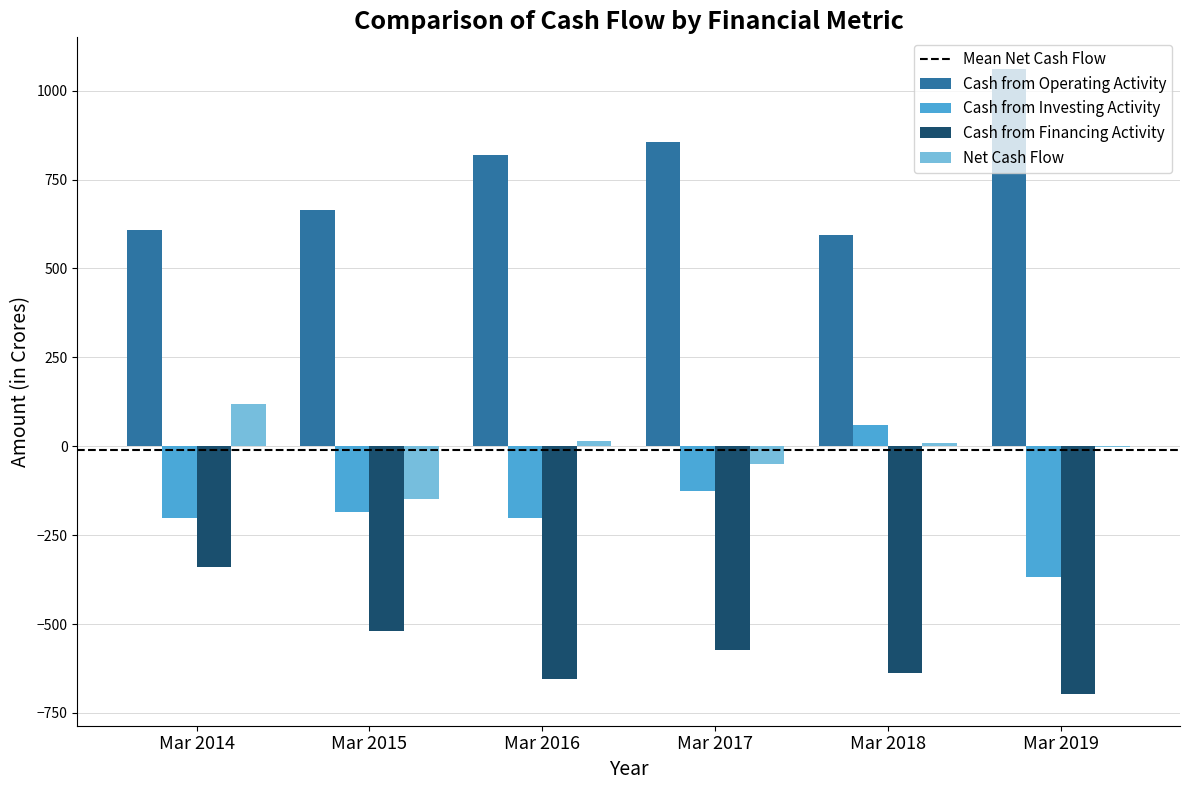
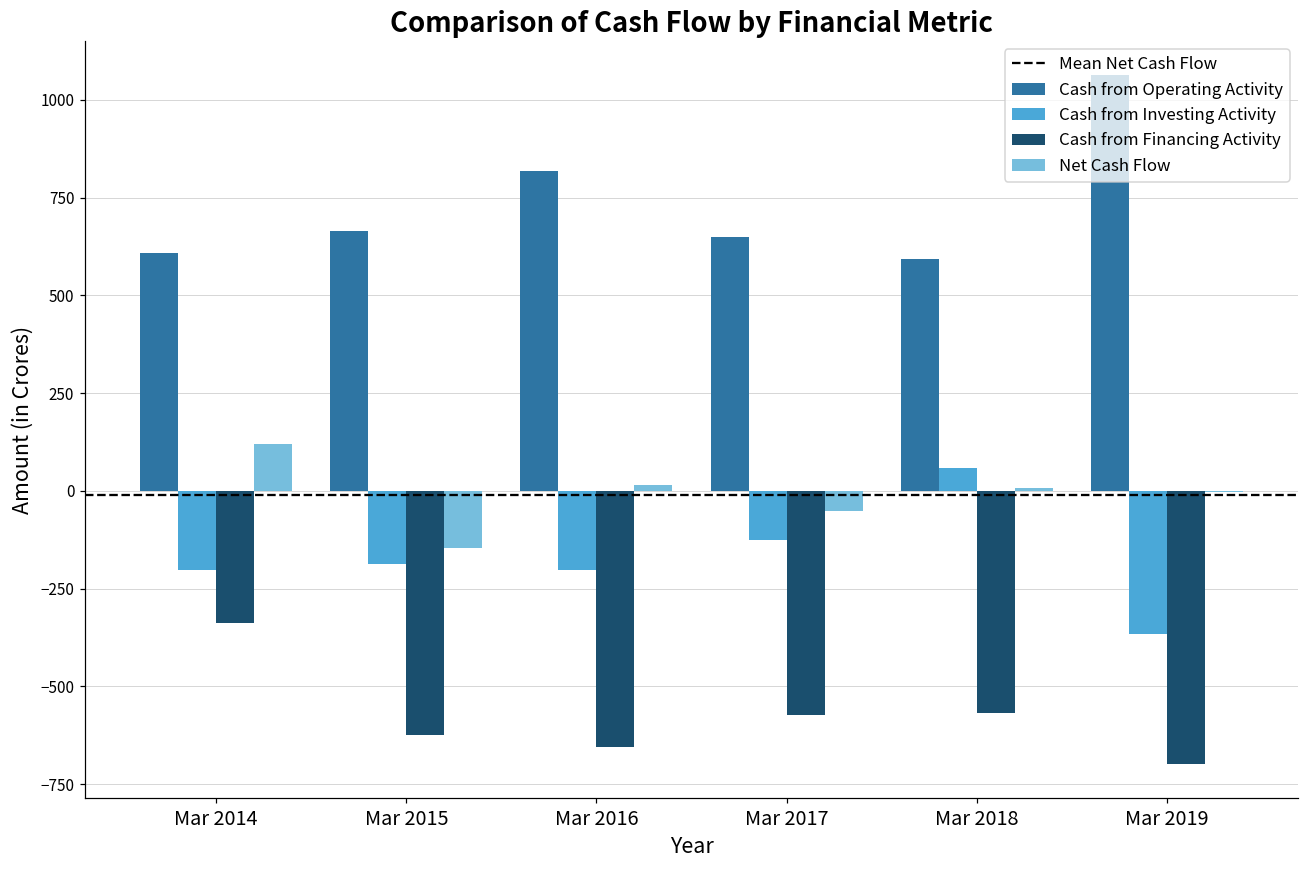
  {
    "Cash from Operating Activity": {
      "Mar 2014": 610,
      "Mar 2015": 670,
      "Mar 2016": 820,
-     "Mar 2017": 860,
+     "Mar 2017": 650,
      "Mar 2018": 590
    },
    "Cash from Financing Activity": {
      "Mar 2014": -340,
-     "Mar 2015": -520,
+     "Mar 2015": -630,
      "Mar 2016": -650,
      "Mar 2017": -570,
-     "Mar 2018": -640,
+     "Mar 2018": -570,
      "Mar 2019": -700
    }
  }
